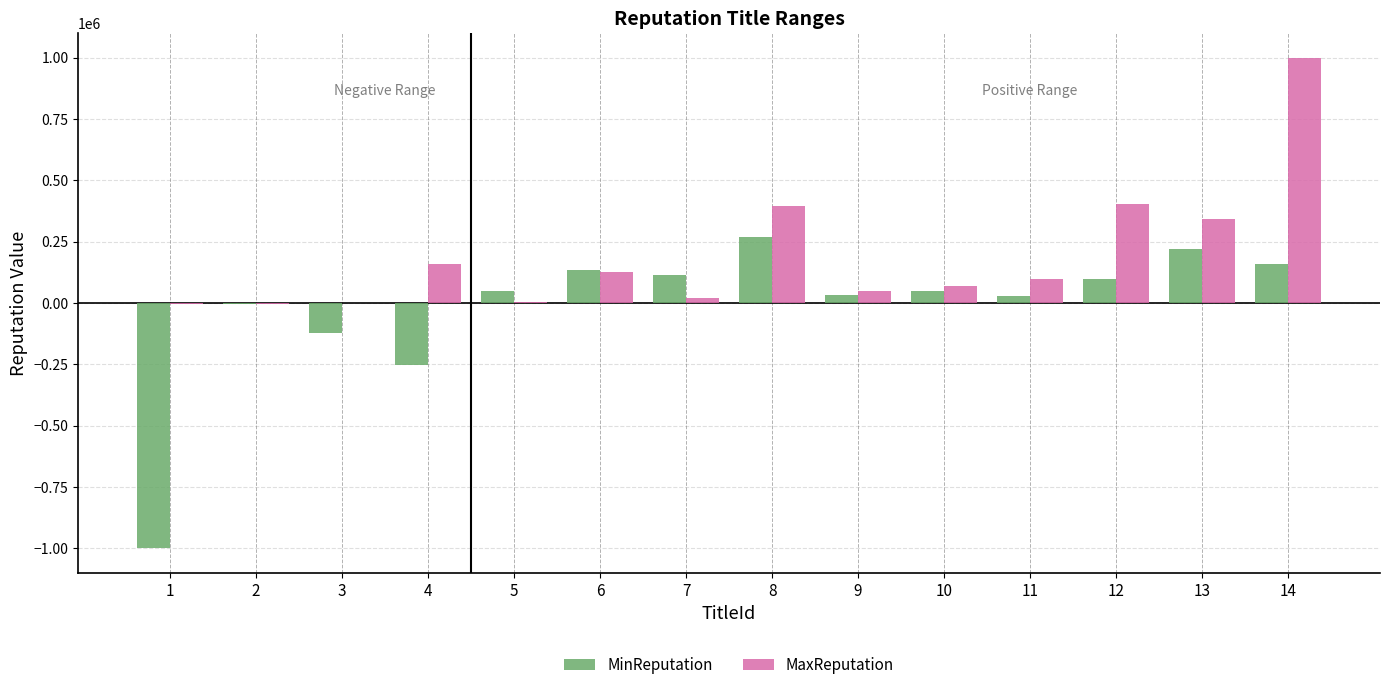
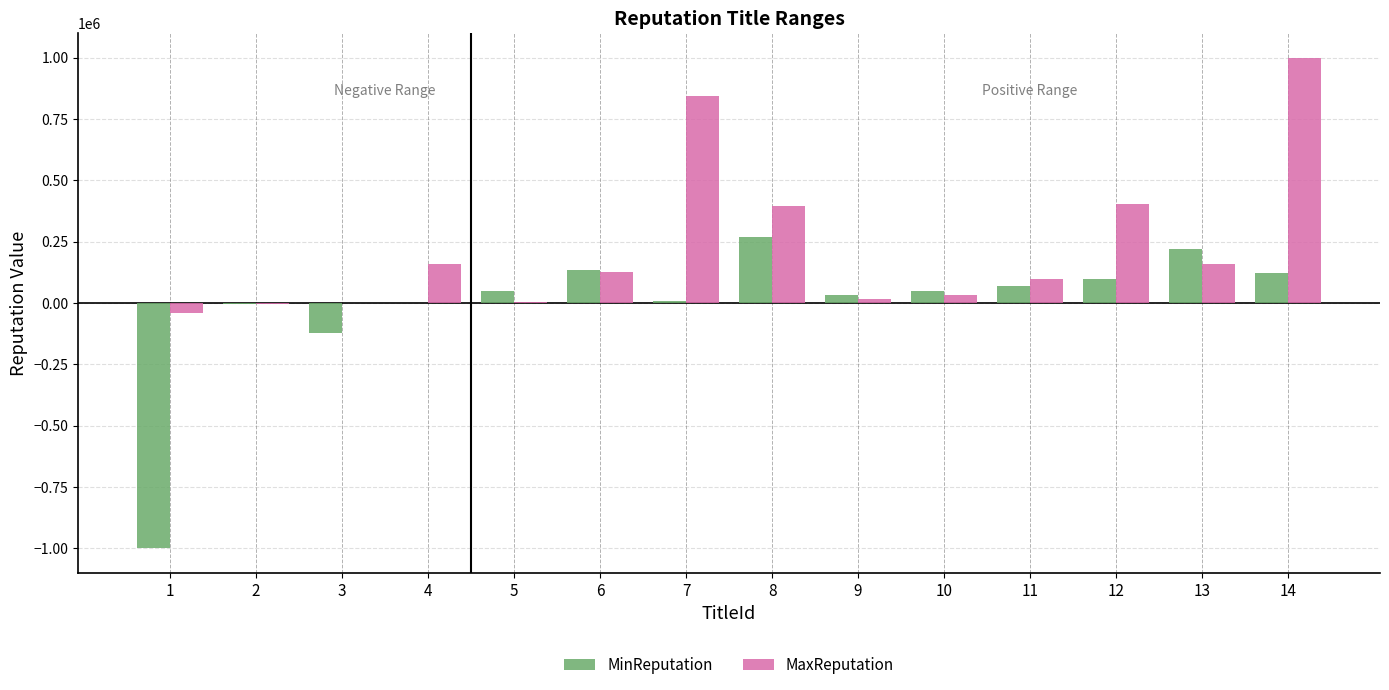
  {
    "MinReputation": {
      "1": -1000000,
      "3": -120000,
-     "4": -250000,
+     "4": 0,
      "5": 50000,
      "6": 140000,
-     "7": 110000,
+     "7": 10000,
      "8": 270000,
      "9": 30000,
      "10": 50000,
-     "11": 30000,
+     "11": 70000,
      "12": 100000,
      "13": 220000,
-     "14": 160000
+     "14": 120000
    },
    "MaxReputation": {
-     "1": 0,
+     "1": -40000,
      "4": 160000,
      "6": 130000,
-     "7": 20000,
+     "7": 840000,
      "8": 400000,
-     "9": 50000,
-     "10": 70000,
+     "9": 20000,
+     "10": 30000,
      "11": 100000,
      "12": 400000,
-     "13": 340000,
+     "13": 160000,
      "14": 1000000
    }
  }
